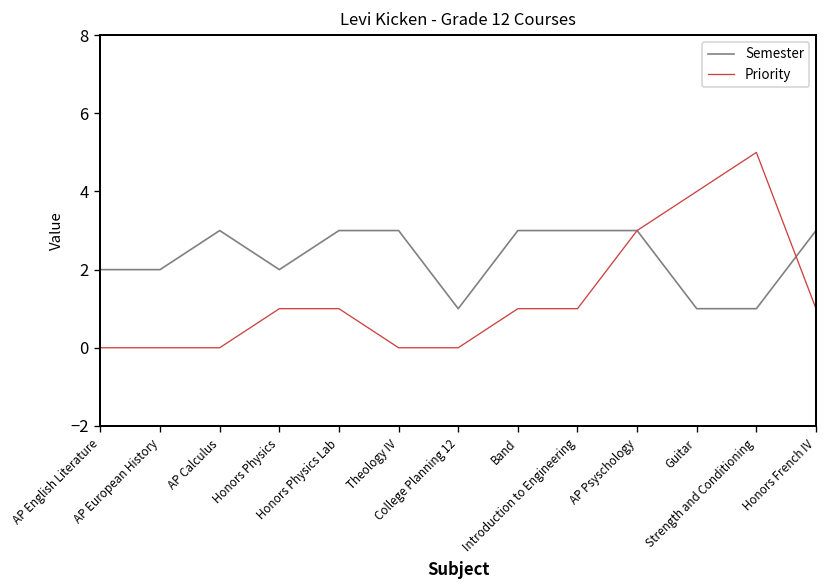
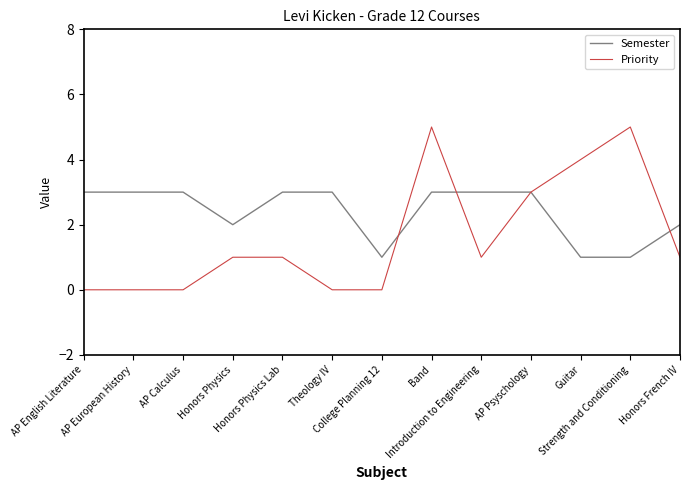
  {
    "Semester": {
-     "AP English Literature": 2,
-     "AP European History": 2,
+     "AP English Literature": 3,
+     "AP European History": 3,
      "AP Calculus": 3,
      "Honors Physics": 2,
      "Honors Physics Lab": 3,
      "Theology IV": 3,
      "College Planning 12": 1,
      "Band": 3,
      "Introduction to Engineering": 3,
      "Guitar": 1,
      "Strength and Conditioning": 1,
-     "Honors French IV": 3
+     "Honors French IV": 2
    },
    "Priority": {
      "AP English Literature": 0,
      "AP European History": 0,
      "AP Calculus": 0,
      "Honors Physics": 1,
      "Honors Physics Lab": 1,
      "Theology IV": 0,
      "College Planning 12": 0,
-     "Band": 1,
+     "Band": 5,
      "Introduction to Engineering": 1,
      "Guitar": 4,
      "Strength and Conditioning": 5,
      "Honors French IV": 1
    }
  }
